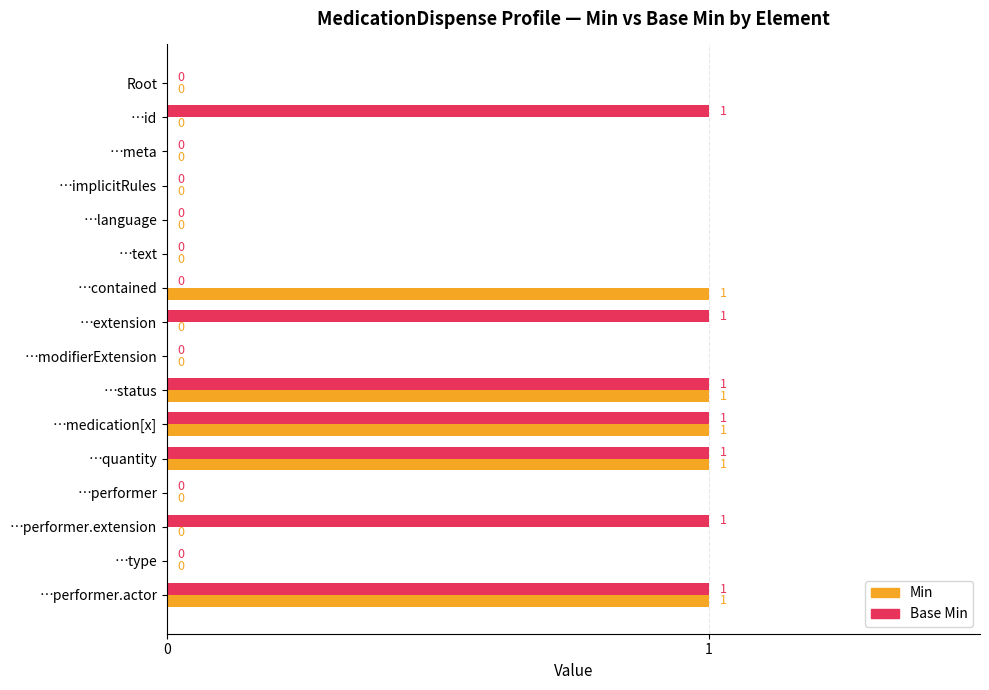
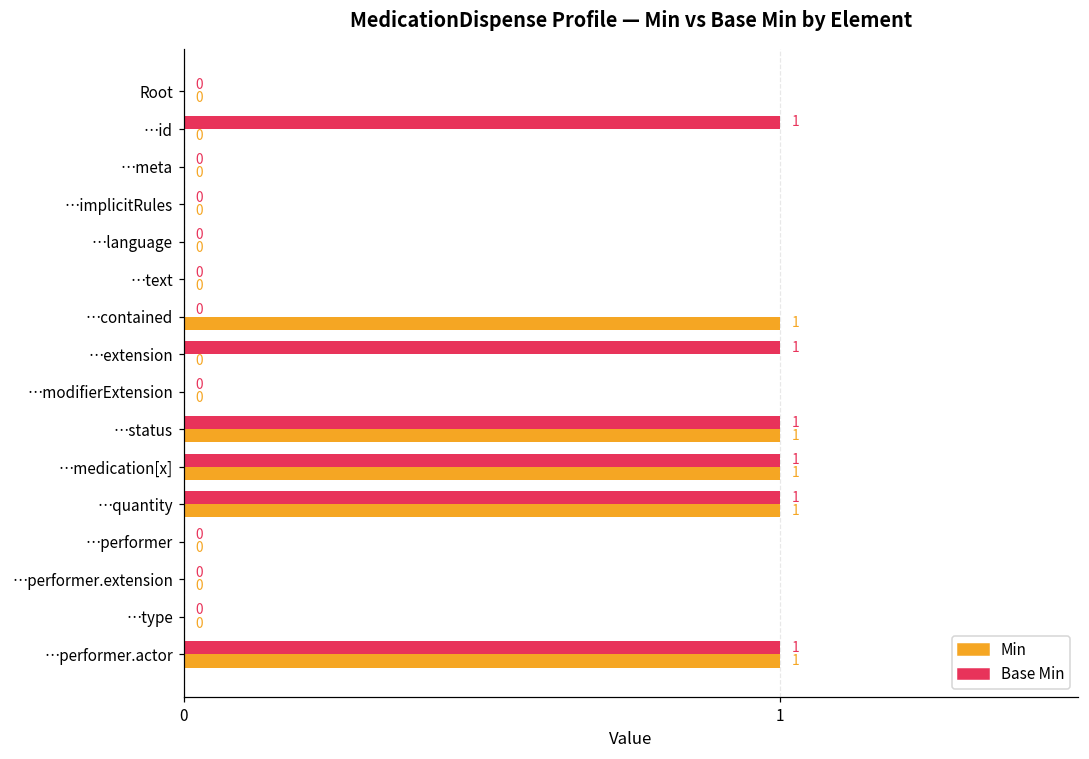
  {
    "Min": {
      "Root": 0,
      "…id": 0,
      "…meta": 0,
      "…implicitRules": 0,
      "…language": 0,
      "…text": 0,
      "…contained": 1,
      "…extension": 0,
      "…modifierExtension": 0,
      "…status": 1,
      "…medication[x]": 1,
      "…quantity": 1,
      "…performer": 0,
      "…performer.extension": 0,
      "…type": 0,
      "…performer.actor": 1
    },
    "Base Min": {
      "Root": 0,
      "…id": 1,
      "…meta": 0,
      "…implicitRules": 0,
      "…language": 0,
      "…text": 0,
      "…contained": 0,
      "…extension": 1,
      "…modifierExtension": 0,
      "…status": 1,
      "…medication[x]": 1,
      "…quantity": 1,
      "…performer": 0,
-     "…performer.extension": 1,
+     "…performer.extension": 0,
      "…type": 0,
      "…performer.actor": 1
    }
  }
